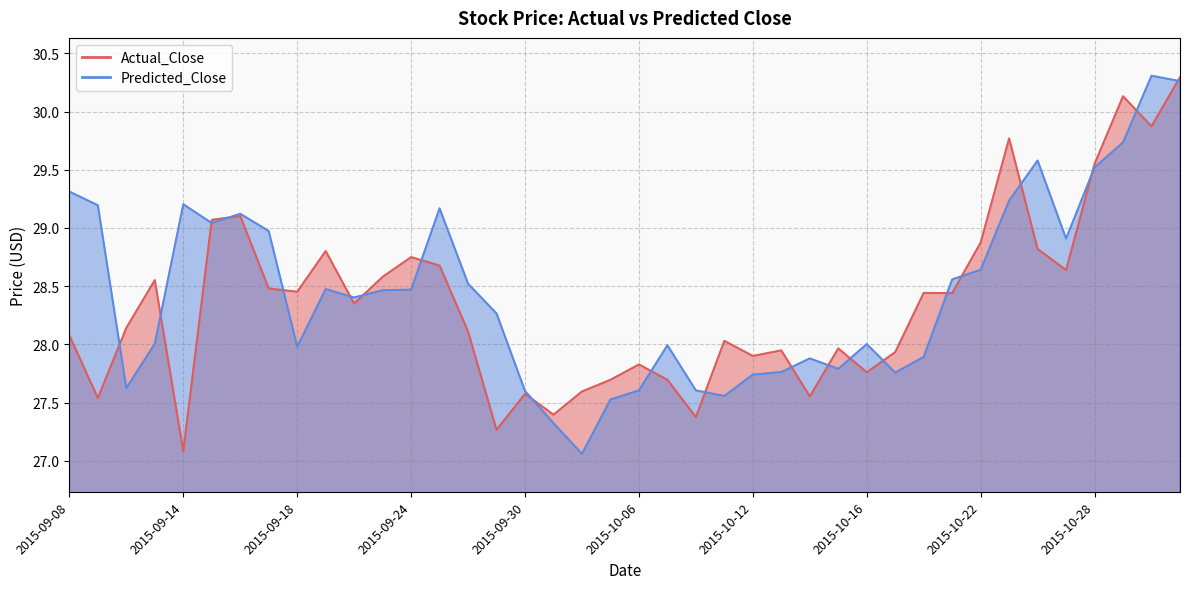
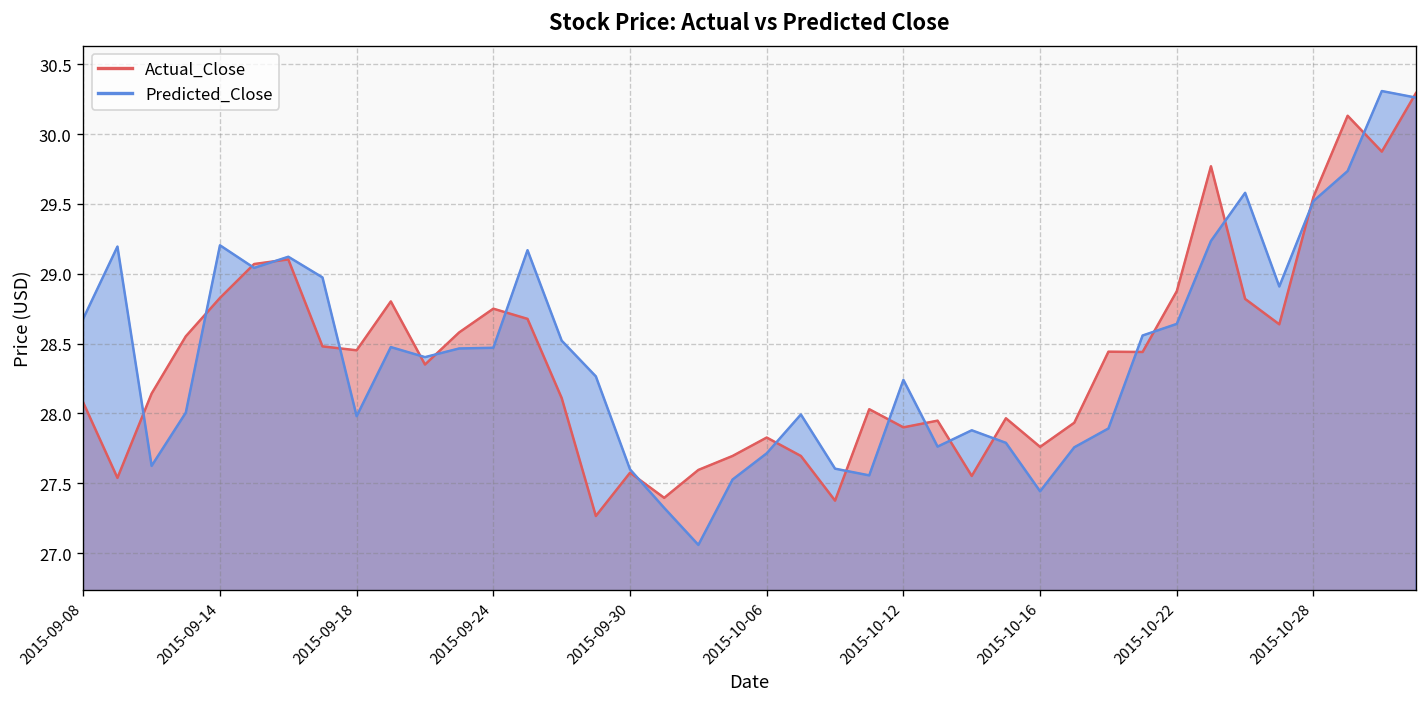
  {
    "Actual_Close": {
      "2015-09-08": 28.08,
-     "2015-09-14": 27.08,
+     "2015-09-14": 28.83,
      "2015-09-18": 28.45,
      "2015-09-24": 28.75,
      "2015-09-30": 27.58,
      "2015-10-06": 27.83,
      "2015-10-12": 27.90,
      "2015-10-16": 27.76,
      "2015-10-22": 28.88,
      "2015-10-28": 29.55
    },
    "Predicted_Close": {
-     "2015-09-08": 29.31,
+     "2015-09-08": 28.68,
      "2015-09-14": 29.20,
      "2015-09-18": 27.98,
      "2015-09-24": 28.47,
      "2015-09-30": 27.60,
-     "2015-10-06": 27.60,
-     "2015-10-12": 27.74,
-     "2015-10-16": 28.00,
+     "2015-10-06": 27.71,
+     "2015-10-12": 28.24,
+     "2015-10-16": 27.44,
      "2015-10-22": 28.64,
      "2015-10-28": 29.52
    }
  }
